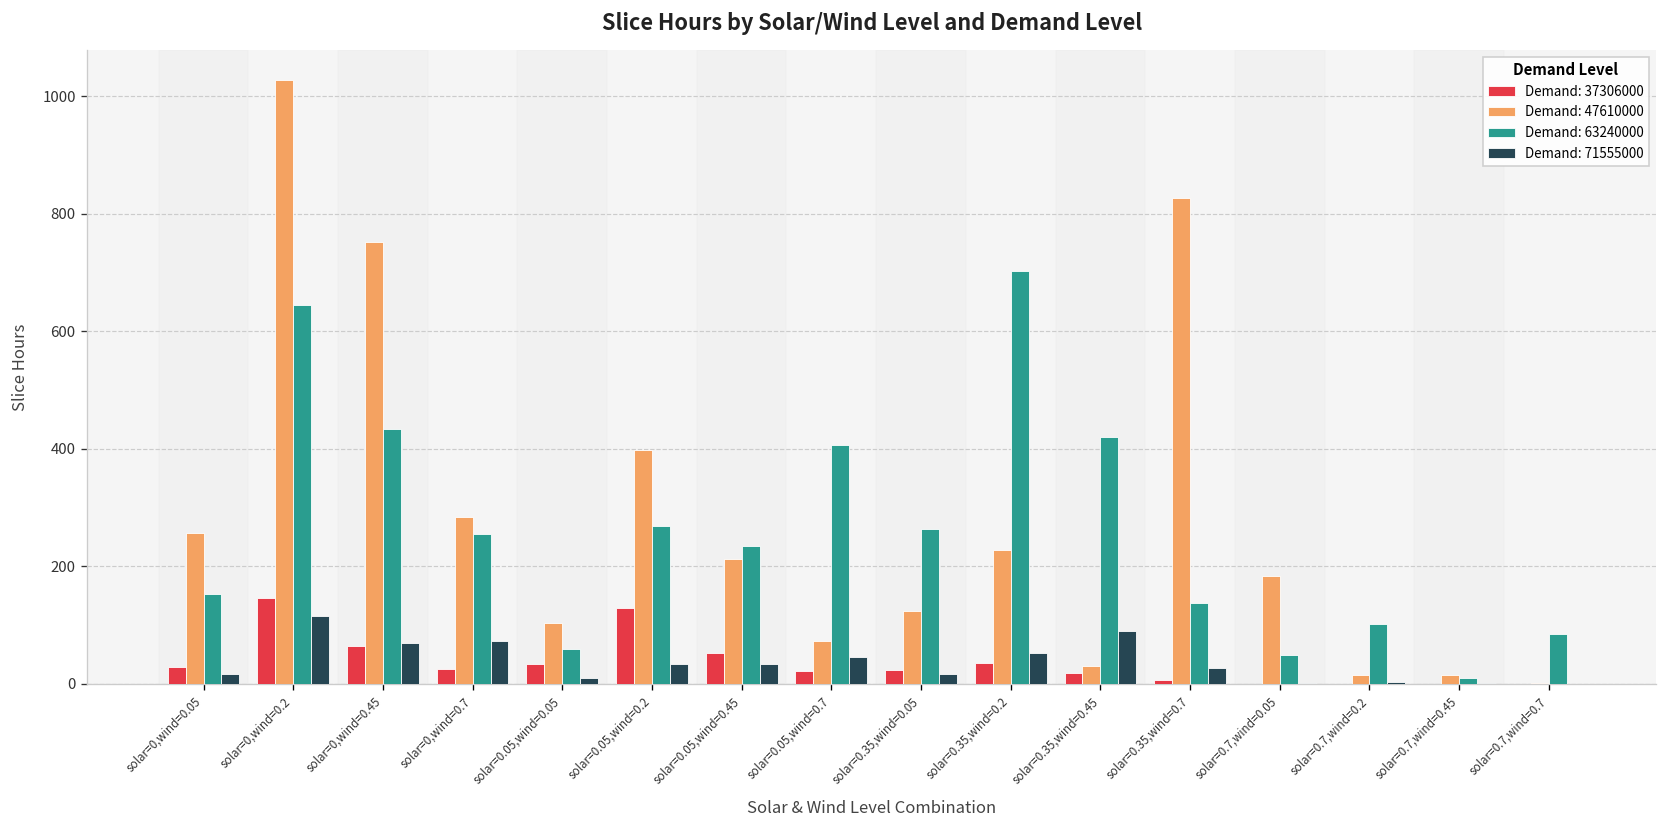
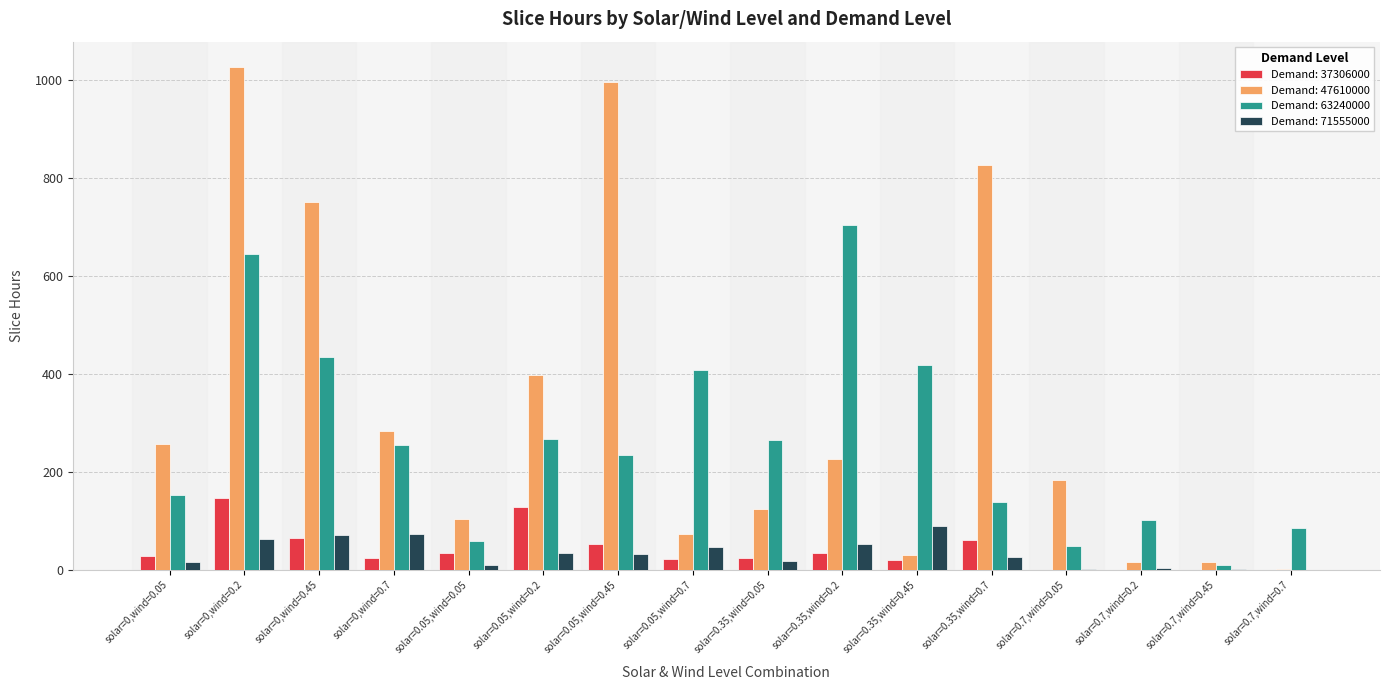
  {
    "Demand: 37306000": {
      "solar=0,wind=0.05": 30,
      "solar=0,wind=0.2": 150,
      "solar=0,wind=0.45": 70,
      "solar=0,wind=0.7": 30,
      "solar=0.05,wind=0.05": 30,
      "solar=0.05,wind=0.2": 130,
      "solar=0.05,wind=0.45": 50,
      "solar=0.05,wind=0.7": 20,
      "solar=0.35,wind=0.05": 20,
      "solar=0.35,wind=0.2": 40,
      "solar=0.35,wind=0.45": 20,
-     "solar=0.35,wind=0.7": 10,
+     "solar=0.35,wind=0.7": 60,
      "solar=0.7,wind=0.05": 0,
      "solar=0.7,wind=0.2": 0,
      "solar=0.7,wind=0.45": 0,
      "solar=0.7,wind=0.7": 0
    },
    "Demand: 47610000": {
      "solar=0,wind=0.05": 260,
      "solar=0,wind=0.2": 1030,
      "solar=0,wind=0.45": 750,
      "solar=0,wind=0.7": 280,
      "solar=0.05,wind=0.05": 100,
      "solar=0.05,wind=0.2": 400,
-     "solar=0.05,wind=0.45": 210,
+     "solar=0.05,wind=0.45": 1000,
      "solar=0.05,wind=0.7": 70,
      "solar=0.35,wind=0.05": 120,
      "solar=0.35,wind=0.2": 230,
      "solar=0.35,wind=0.45": 30,
      "solar=0.35,wind=0.7": 830,
      "solar=0.7,wind=0.05": 180,
      "solar=0.7,wind=0.2": 20,
      "solar=0.7,wind=0.45": 20
    },
    "Demand: 63240000": {
      "solar=0,wind=0.05": 150,
      "solar=0,wind=0.2": 650,
      "solar=0,wind=0.45": 430,
      "solar=0,wind=0.7": 260,
      "solar=0.05,wind=0.05": 60,
      "solar=0.05,wind=0.2": 270,
      "solar=0.05,wind=0.45": 240,
      "solar=0.05,wind=0.7": 410,
      "solar=0.35,wind=0.05": 260,
      "solar=0.35,wind=0.2": 700,
      "solar=0.35,wind=0.45": 420,
      "solar=0.35,wind=0.7": 140,
      "solar=0.7,wind=0.05": 50,
      "solar=0.7,wind=0.2": 100,
      "solar=0.7,wind=0.45": 10,
      "solar=0.7,wind=0.7": 90
    },
    "Demand: 71555000": {
      "solar=0,wind=0.05": 20,
-     "solar=0,wind=0.2": 120,
+     "solar=0,wind=0.2": 60,
      "solar=0,wind=0.45": 70,
      "solar=0,wind=0.7": 70,
      "solar=0.05,wind=0.05": 10,
      "solar=0.05,wind=0.2": 30,
      "solar=0.05,wind=0.45": 30,
      "solar=0.05,wind=0.7": 50,
      "solar=0.35,wind=0.05": 20,
      "solar=0.35,wind=0.2": 50,
      "solar=0.35,wind=0.45": 90,
      "solar=0.35,wind=0.7": 30,
      "solar=0.7,wind=0.7": 0
    }
  }
